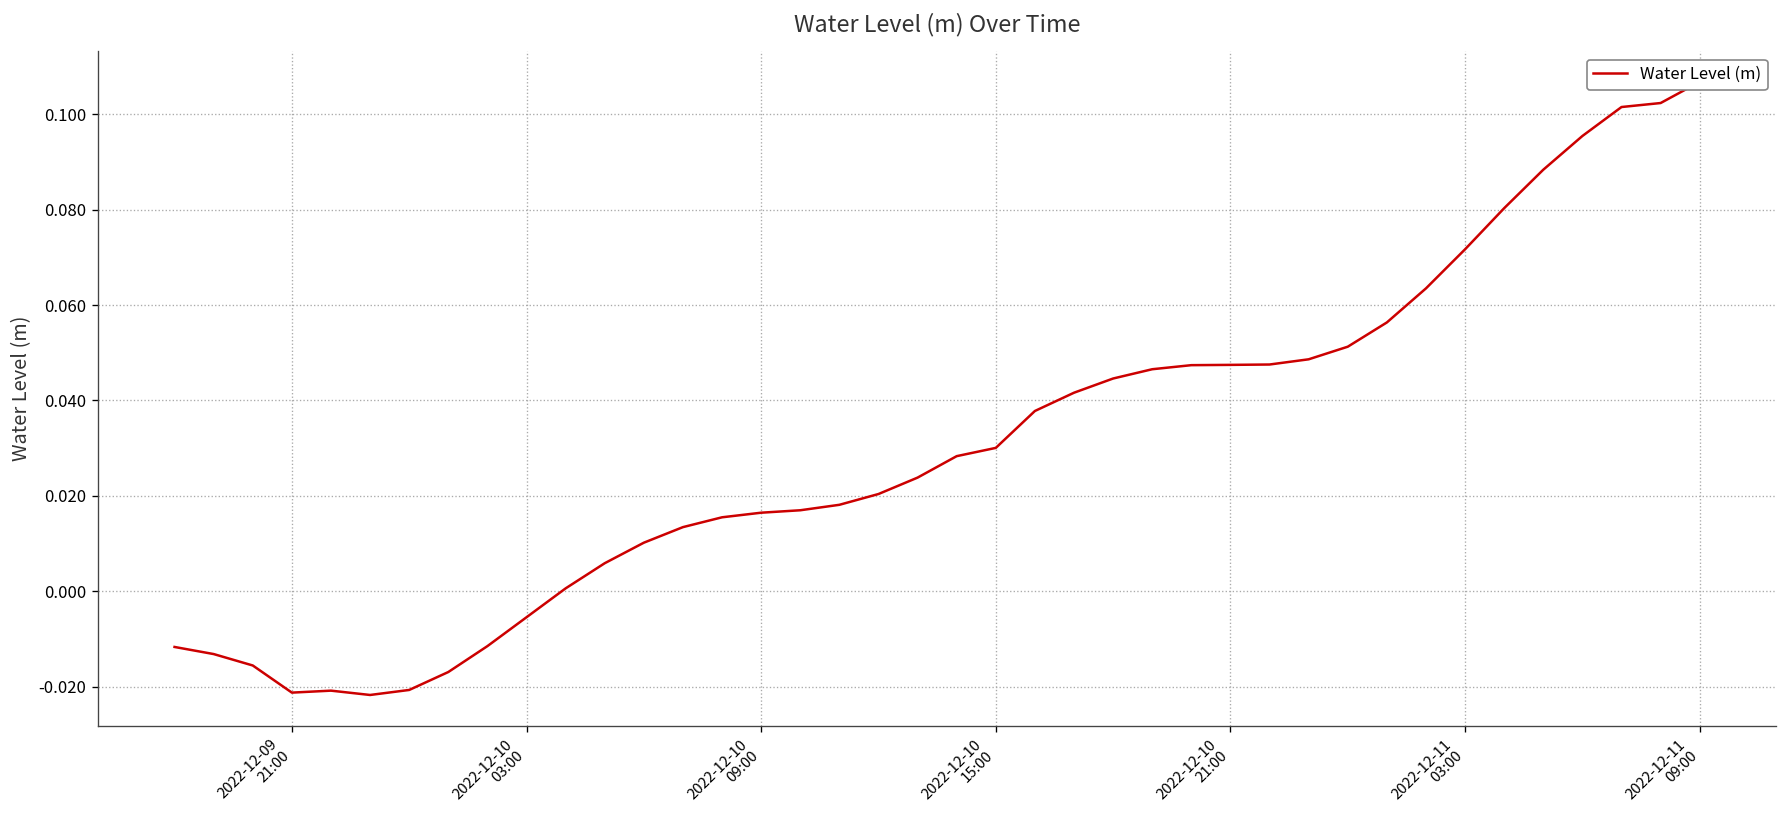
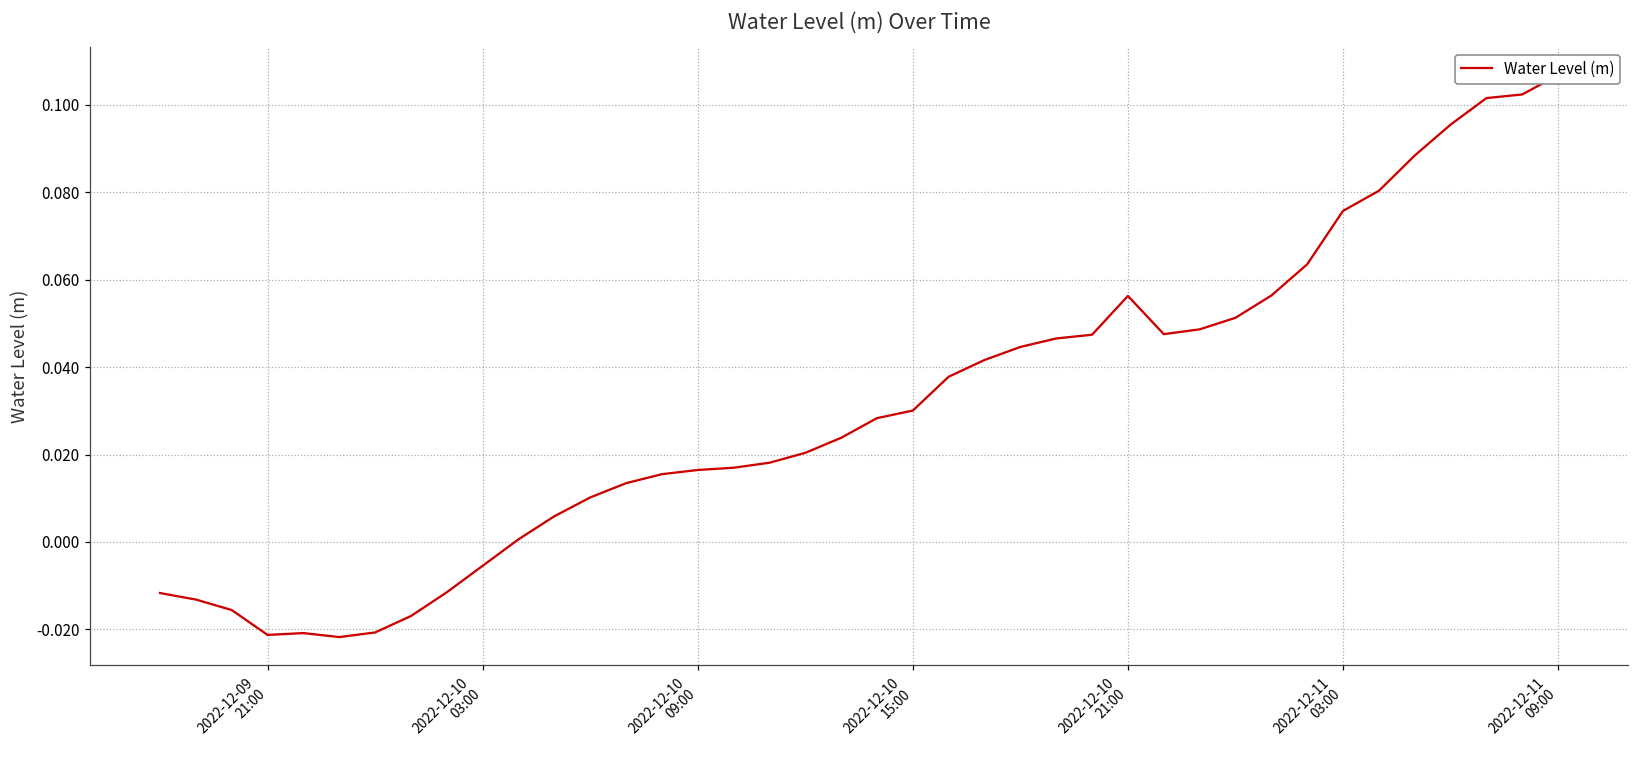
  {
    "2022-12-09 21:00": -0.021,
    "2022-12-10 03:00": -0.005,
    "2022-12-10 09:00": 0.016,
    "2022-12-10 15:00": 0.030,
-   "2022-12-10 21:00": 0.047,
-   "2022-12-11 03:00": 0.072
+   "2022-12-10 21:00": 0.056,
+   "2022-12-11 03:00": 0.076
  }
